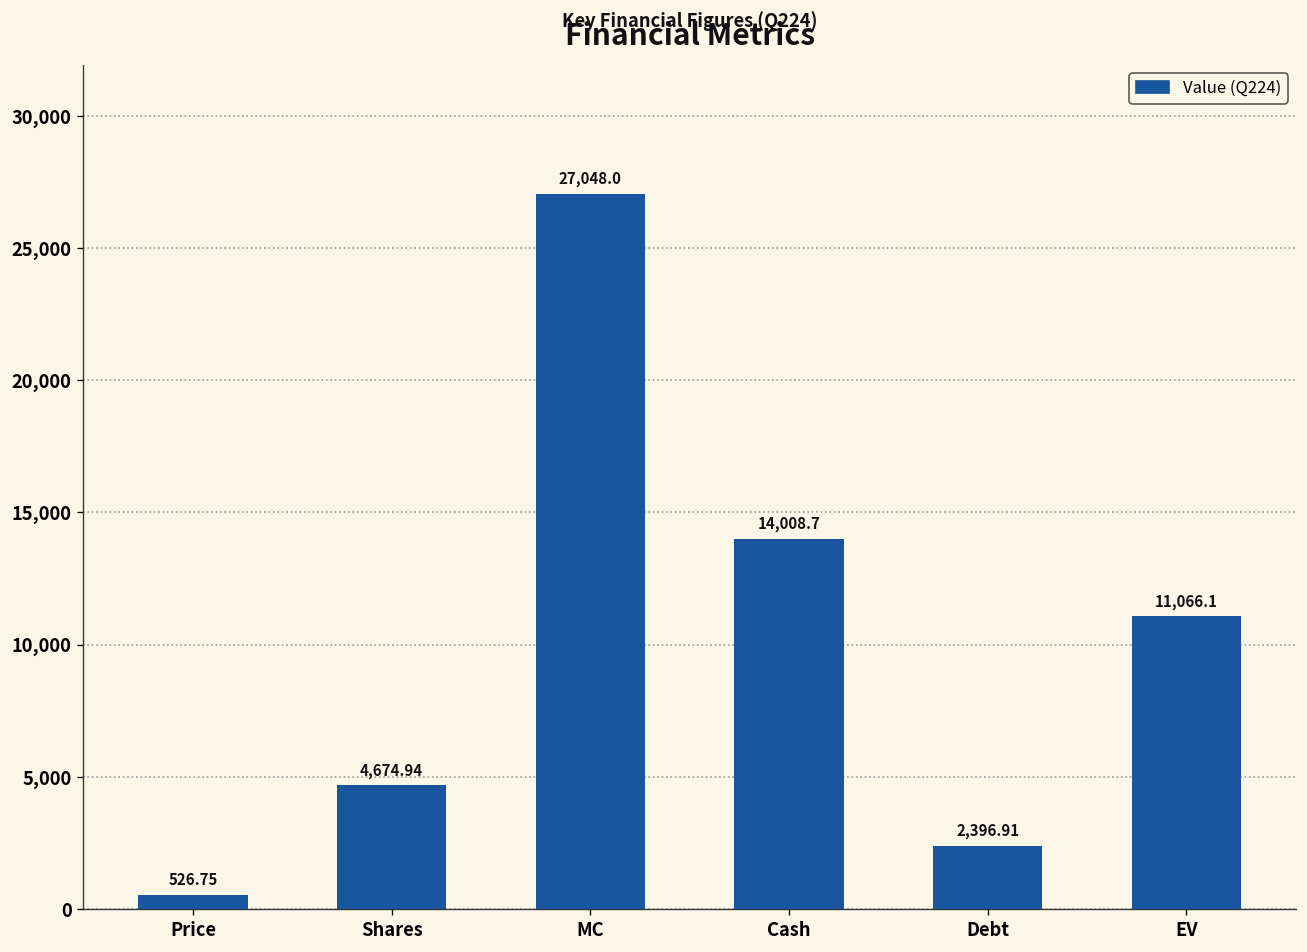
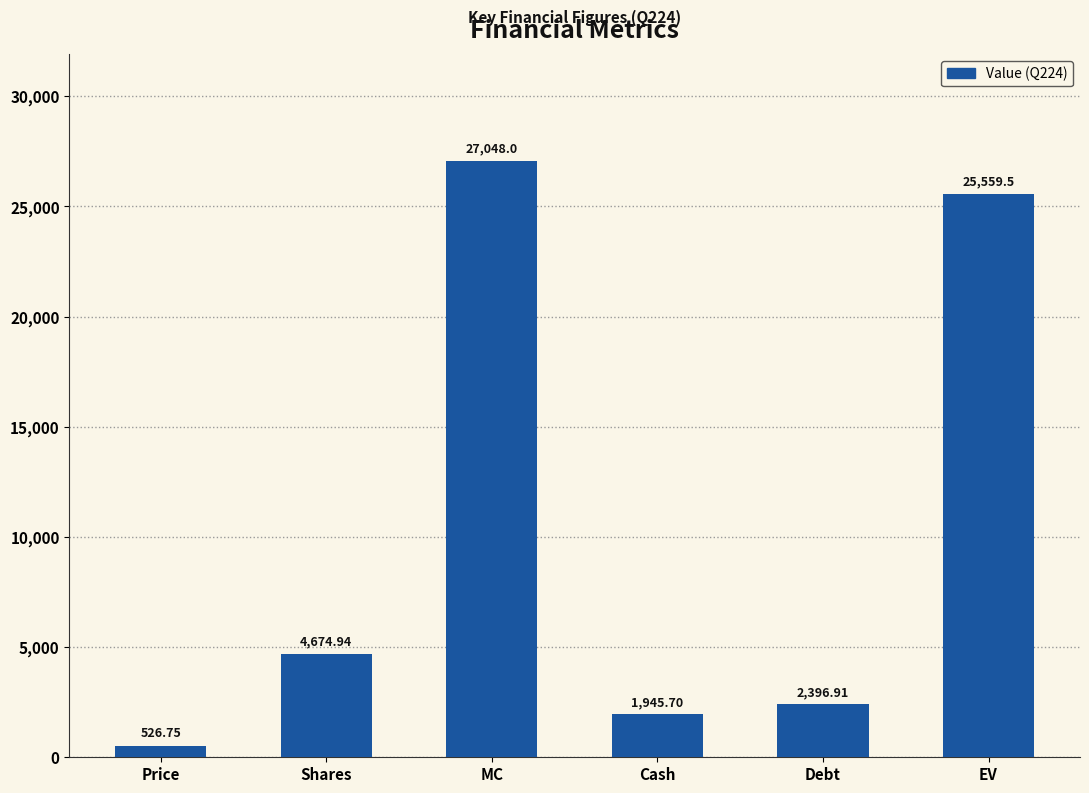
  {
    "Price": "526.75",
    "Shares": "4,674.94",
    "MC": "27,048.0",
-   "Cash": "14,008.7",
+   "Cash": "1,945.70",
    "Debt": "2,396.91",
-   "EV": "11,066.1"
+   "EV": "25,559.5"
  }
